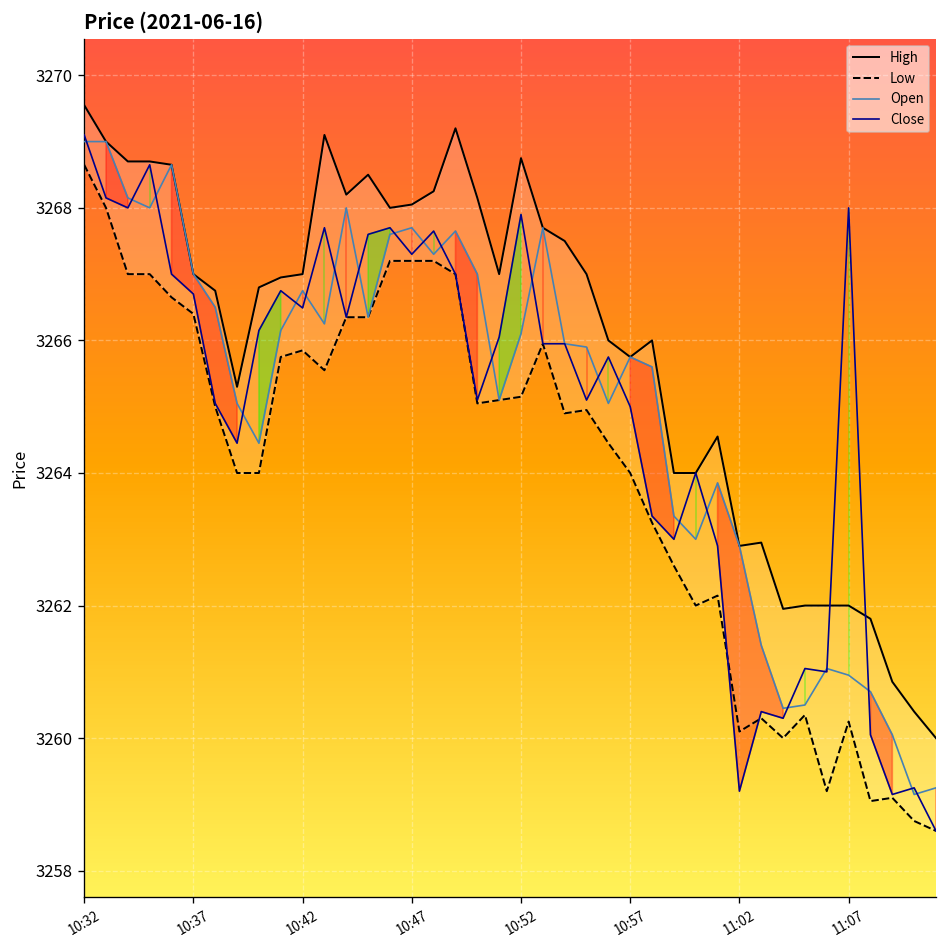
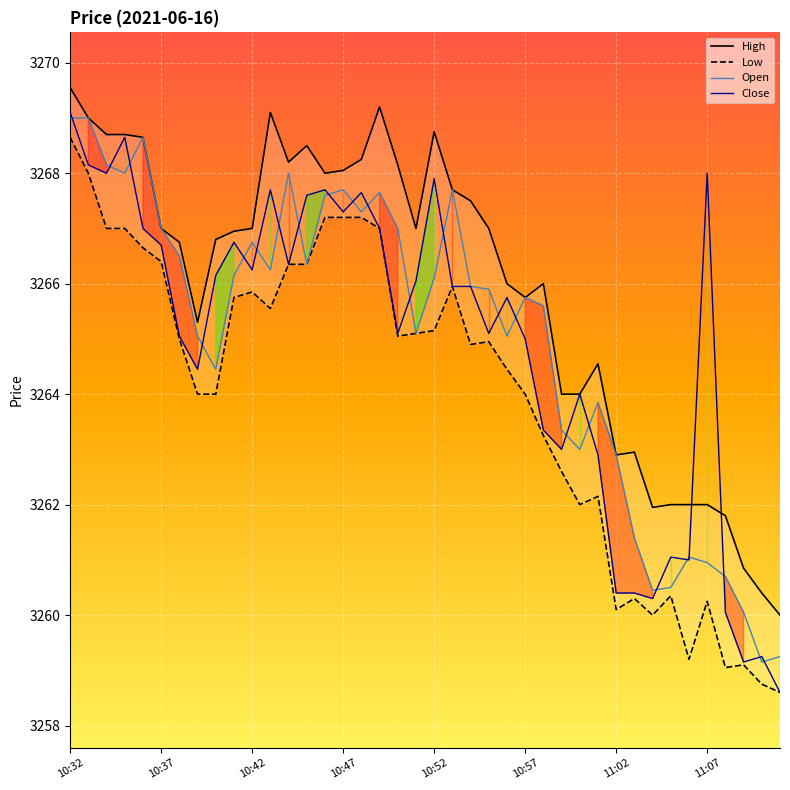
  {
    "Close": {
      "10:32": 3269.1,
      "10:37": 3266.7,
-     "10:42": 3266.5,
+     "10:42": 3266.3,
      "10:47": 3267.3,
      "10:52": 3267.9,
      "10:57": 3265.0,
-     "11:02": 3259.2,
+     "11:02": 3260.4,
      "11:07": 3268.0
    }
  }
